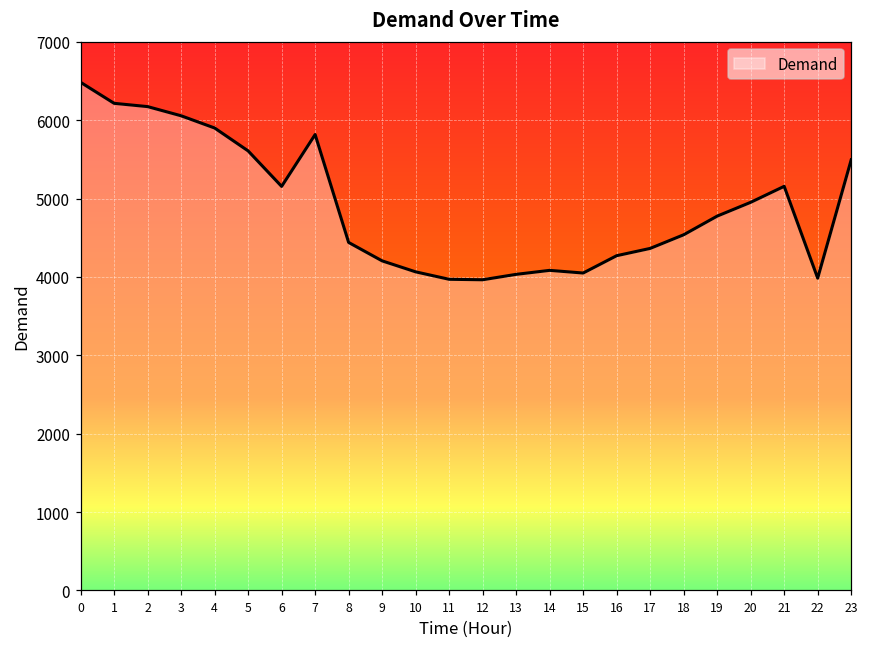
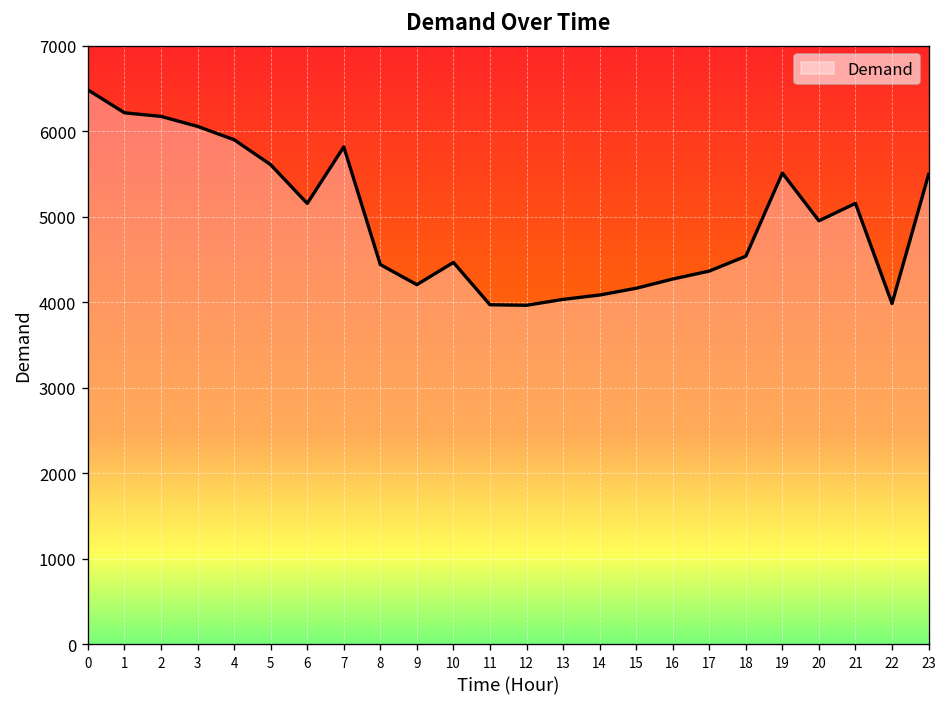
  {
    "0": 6500,
    "1": 6200,
    "2": 6200,
    "3": 6100,
    "4": 5900,
    "5": 5600,
    "6": 5200,
    "7": 5800,
    "8": 4400,
    "9": 4200,
-   "10": 4100,
+   "10": 4500,
    "11": 4000,
    "12": 4000,
    "13": 4000,
    "14": 4100,
-   "15": 4100,
+   "15": 4200,
    "16": 4300,
    "17": 4400,
    "18": 4500,
-   "19": 4800,
+   "19": 5500,
    "20": 5000,
    "21": 5200,
    "22": 4000,
    "23": 5500
  }
